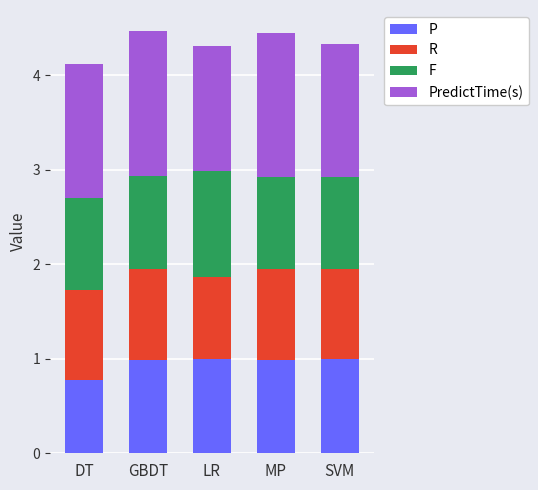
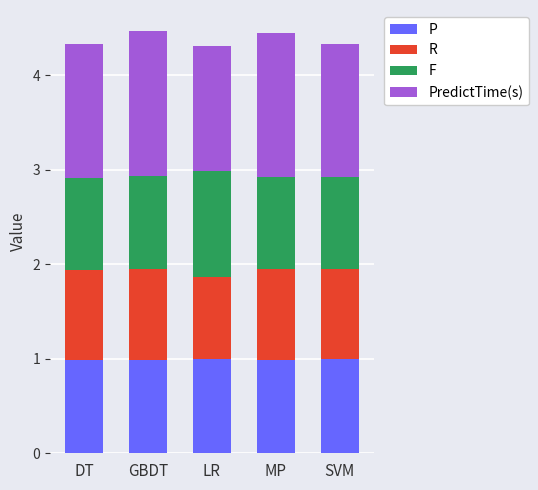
  {
    "P": {
-     "DT": 0.8,
+     "DT": 1.0,
      "GBDT": 1.0,
      "LR": 1.0,
      "MP": 1.0,
      "SVM": 1.0
    },
    "R": {
      "DT": 1.0,
      "GBDT": 1.0,
      "LR": 0.9,
      "MP": 1.0,
      "SVM": 1.0
    },
    "F": {
      "DT": 1.0,
      "GBDT": 1.0,
      "LR": 1.1,
      "MP": 1.0,
      "SVM": 1.0
    },
    "PredictTime(s)": {
      "DT": 1.4,
      "GBDT": 1.5,
      "LR": 1.3,
      "MP": 1.5,
      "SVM": 1.4
    }
  }
